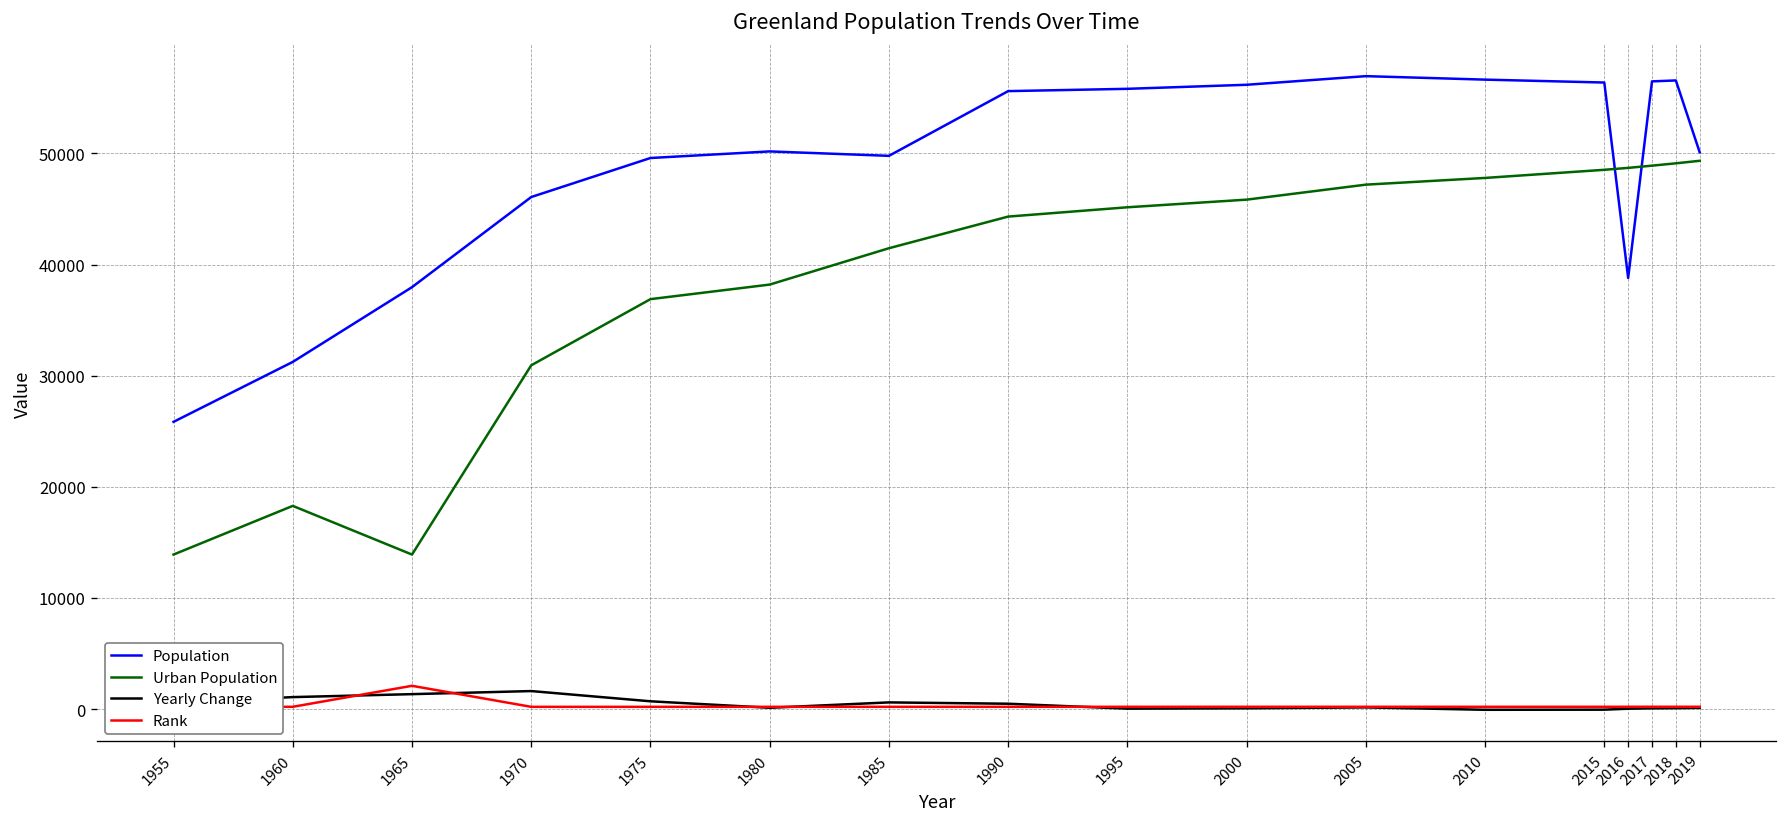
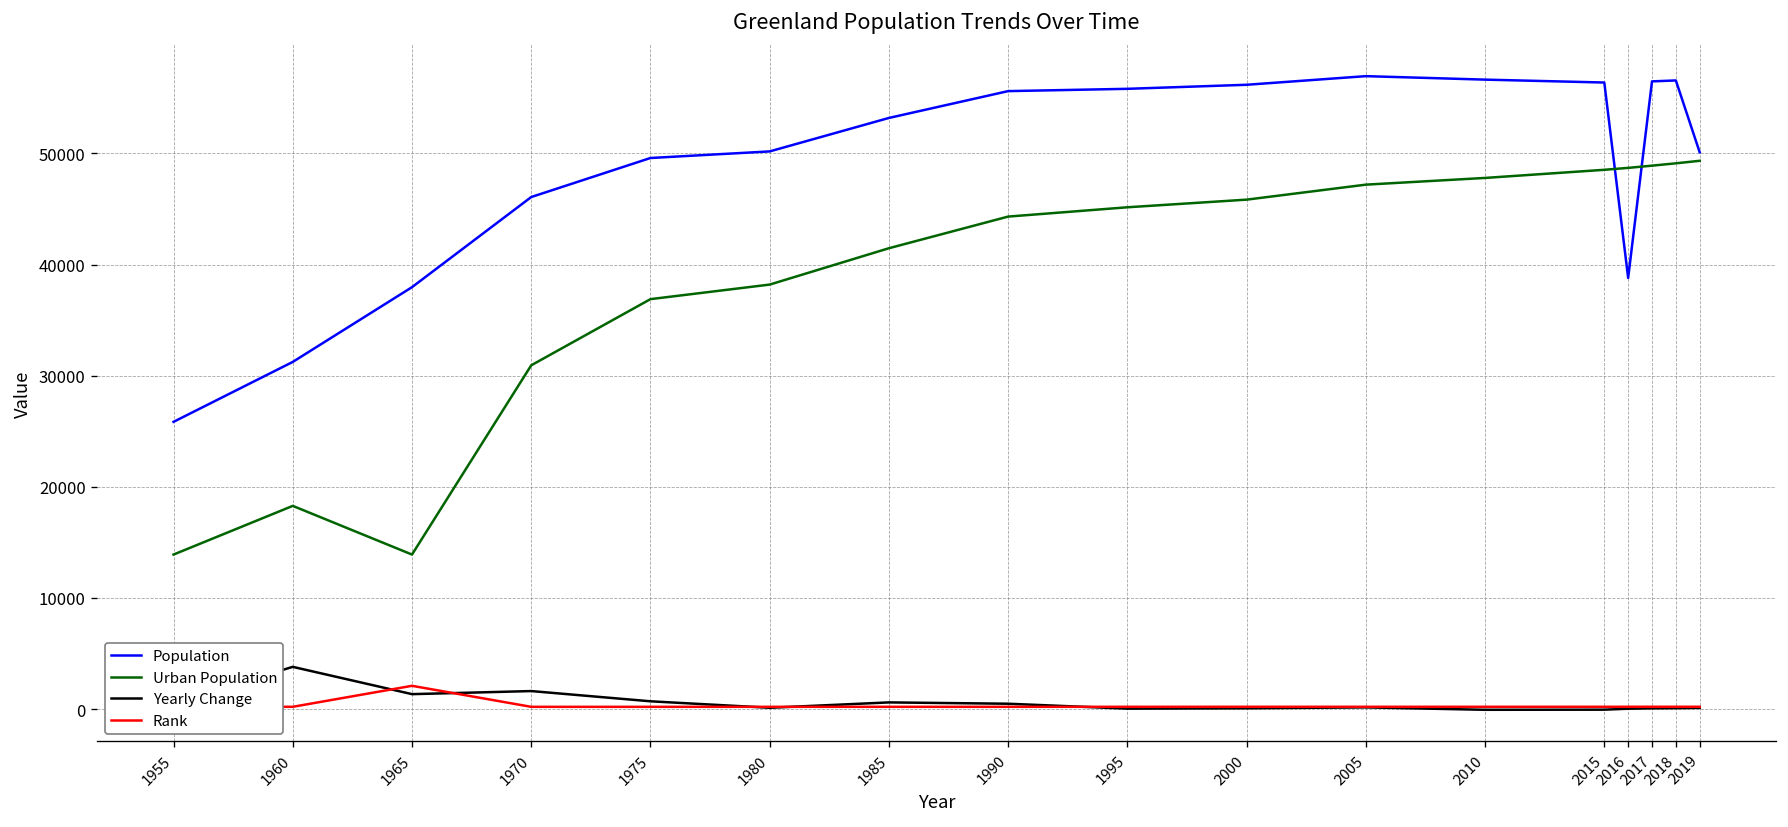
  {
    "Population": {
      "1955": 26000,
      "1960": 31000,
      "1965": 38000,
      "1970": 46000,
      "1975": 50000,
      "1980": 50000,
-     "1985": 50000,
+     "1985": 53000,
      "1990": 56000,
      "1995": 56000,
      "2000": 56000,
      "2005": 57000,
      "2010": 57000,
      "2015": 56000,
      "2016": 39000,
      "2017": 56000,
      "2018": 57000,
      "2019": 50000
    },
    "Urban Population": {
      "1955": 14000,
      "1960": 18000,
      "1965": 14000,
      "1970": 31000,
      "1975": 37000,
      "1980": 38000,
      "1985": 41000,
      "1990": 44000,
      "1995": 45000,
      "2000": 46000,
      "2005": 47000,
      "2010": 48000,
      "2015": 49000,
      "2016": 49000,
      "2017": 49000,
      "2018": 49000,
      "2019": 49000
    },
    "Yearly Change": {
-     "1960": 1000,
+     "1960": 4000,
      "1965": 1000,
      "1970": 2000,
      "1975": 1000,
      "1985": 1000
    },
    "Rank": {
      "1960": 0,
      "1965": 2000,
      "1970": 0,
      "1975": 0,
      "1985": 0
    }
  }
